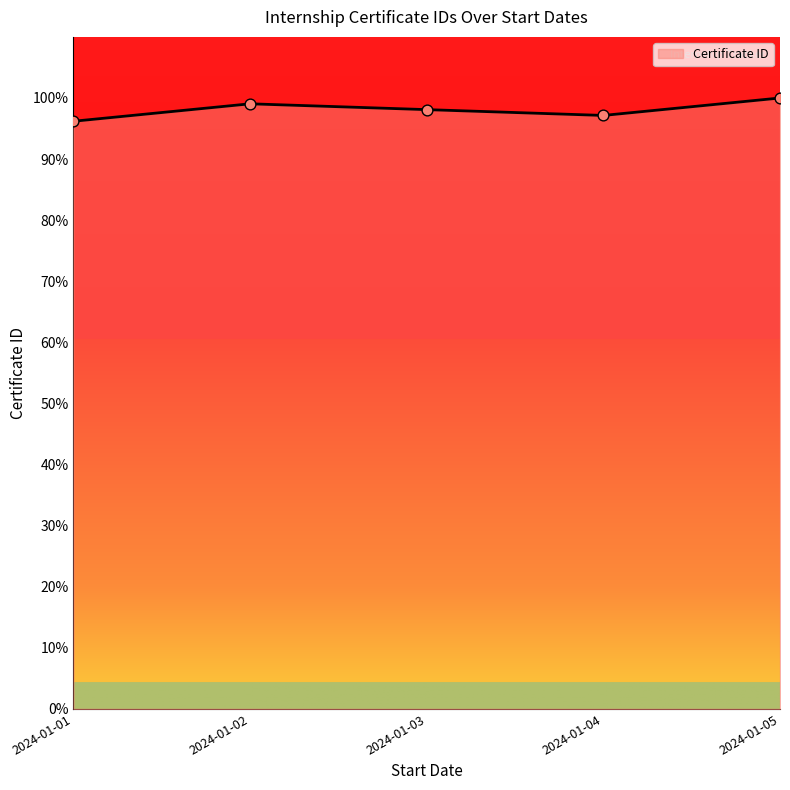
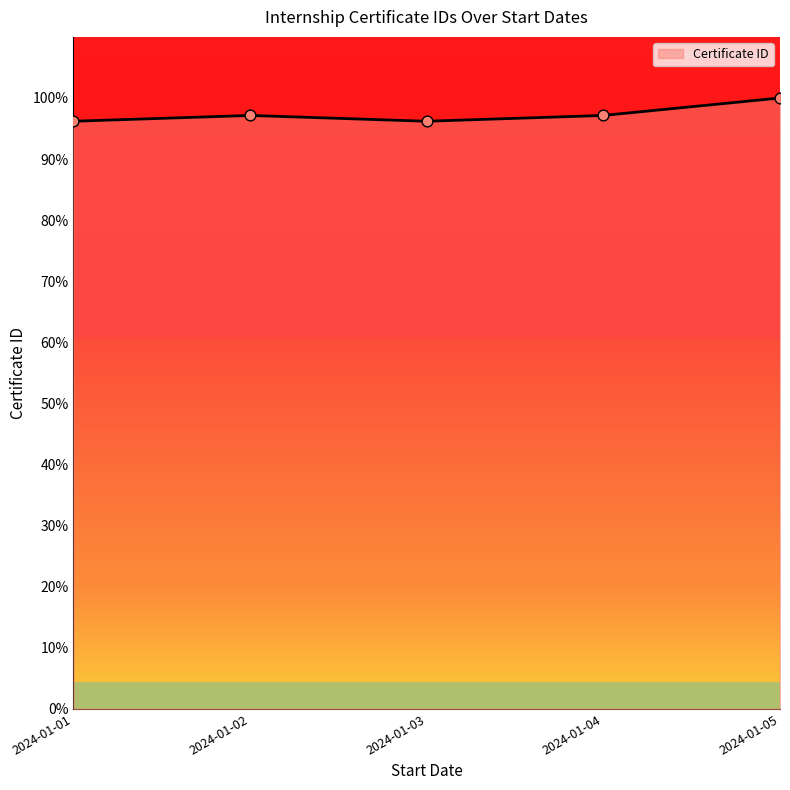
  {
    "2024-01-01": "96%",
-   "2024-01-02": "99%",
-   "2024-01-03": "98%",
+   "2024-01-02": "97%",
+   "2024-01-03": "96%",
    "2024-01-04": "97%",
    "2024-01-05": "100%"
  }
